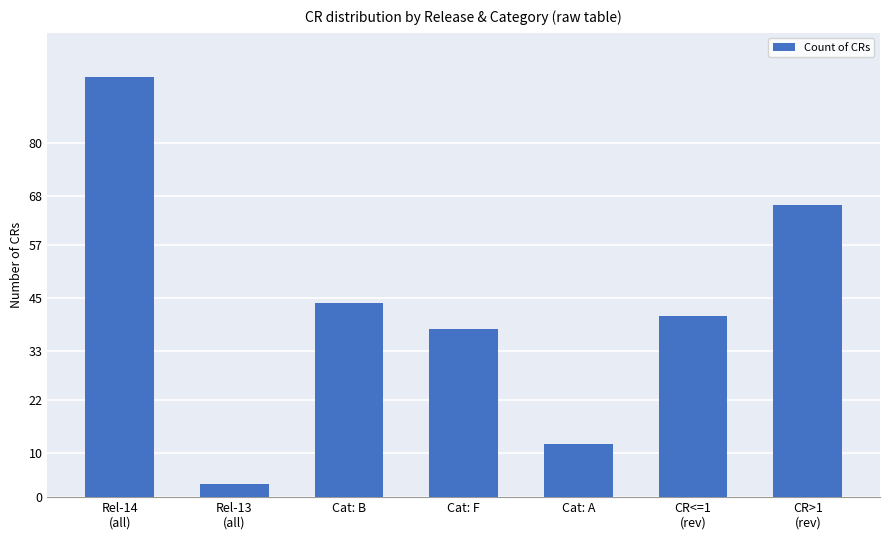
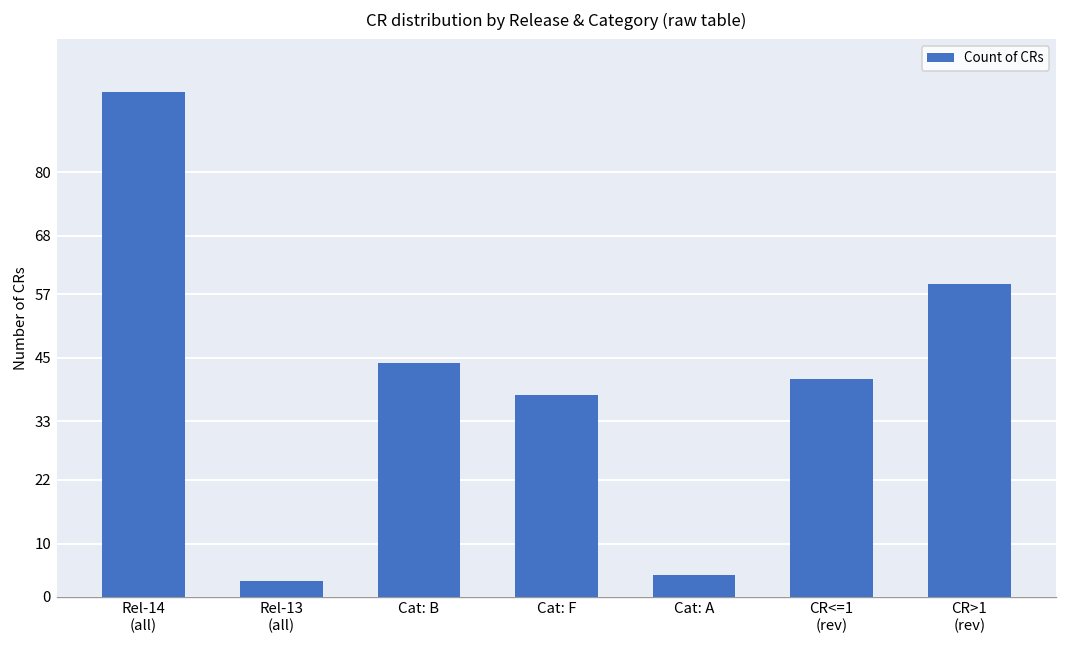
  {
    "Rel-14 (all)": 95,
    "Rel-13 (all)": 3,
    "Cat: B": 44,
    "Cat: F": 38,
-   "Cat: A": 12,
+   "Cat: A": 4,
    "CR<=1 (rev)": 41,
-   "CR>1 (rev)": 66
+   "CR>1 (rev)": 59
  }
